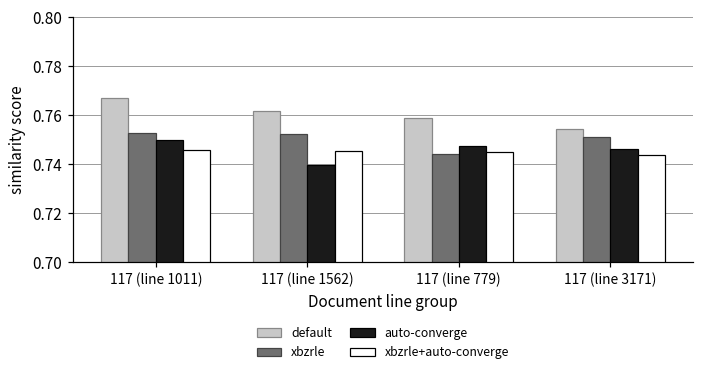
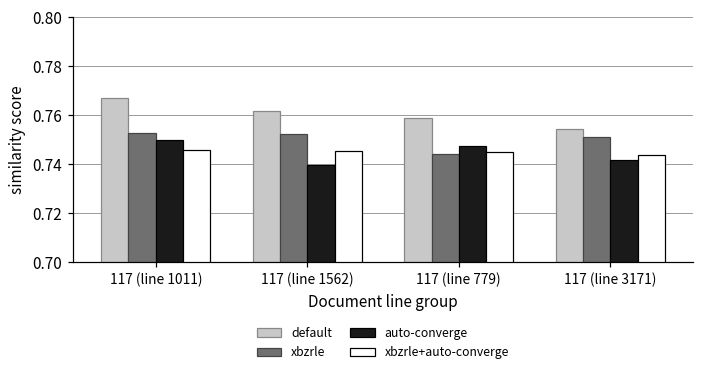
  {
    "default": {
      "117 (line 1011)": 0.767,
      "117 (line 1562)": 0.762,
      "117 (line 779)": 0.759,
      "117 (line 3171)": 0.754
    },
    "xbzrle": {
      "117 (line 1011)": 0.752,
      "117 (line 1562)": 0.752,
      "117 (line 779)": 0.744,
      "117 (line 3171)": 0.751
    },
    "auto-converge": {
      "117 (line 1011)": 0.750,
      "117 (line 1562)": 0.740,
      "117 (line 779)": 0.747,
-     "117 (line 3171)": 0.746
+     "117 (line 3171)": 0.741
    },
    "xbzrle+auto-converge": {
      "117 (line 1011)": 0.746,
      "117 (line 1562)": 0.745,
      "117 (line 779)": 0.745,
      "117 (line 3171)": 0.744
    }
  }
